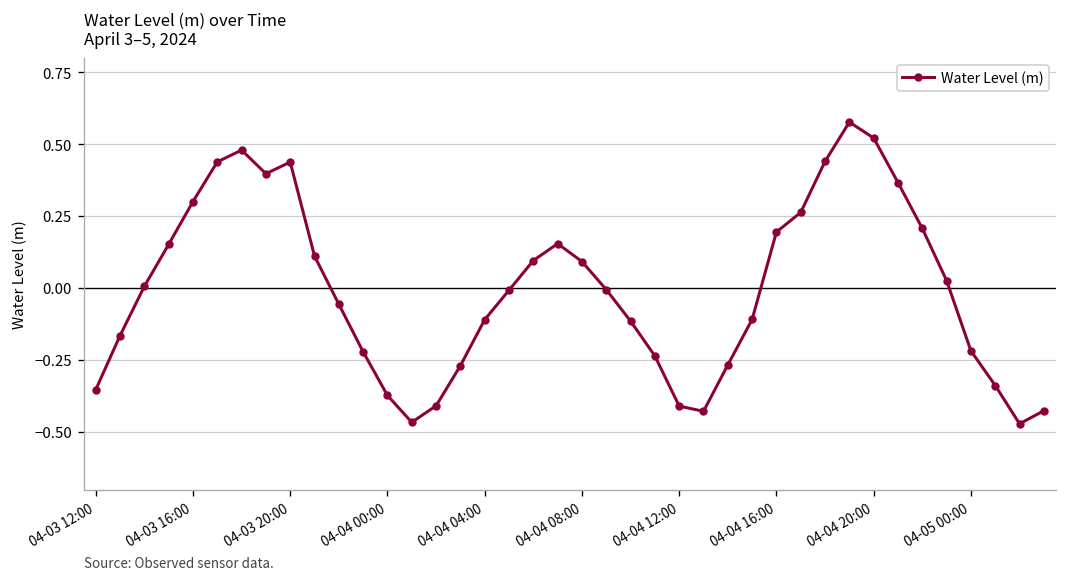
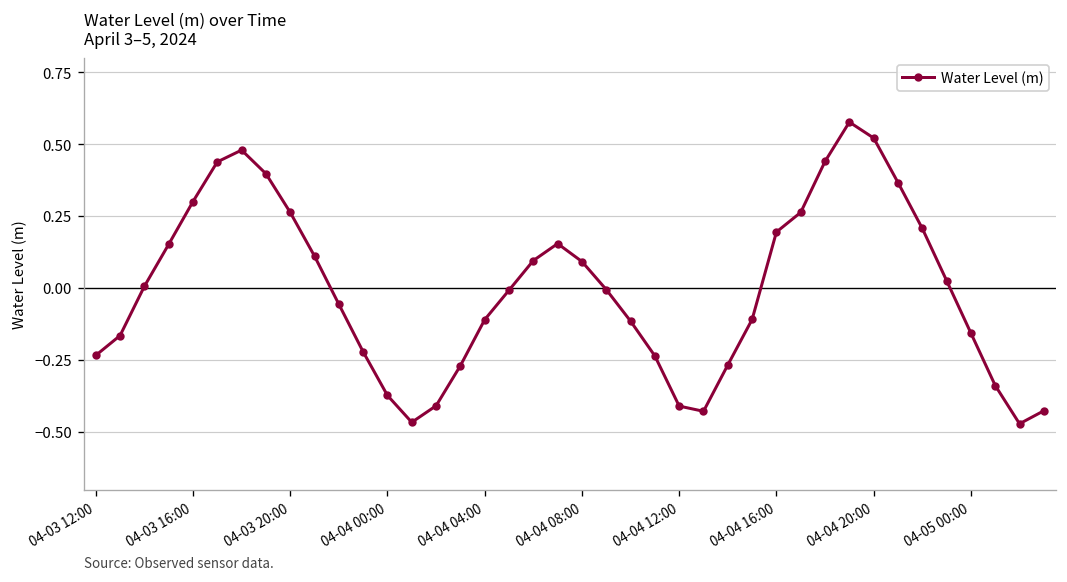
  {
-   "04-03 12:00": -0.35,
+   "04-03 12:00": -0.23,
    "04-03 16:00": 0.30,
-   "04-03 20:00": 0.44,
+   "04-03 20:00": 0.26,
    "04-04 00:00": -0.37,
    "04-04 04:00": -0.11,
    "04-04 08:00": 0.09,
    "04-04 12:00": -0.41,
    "04-04 16:00": 0.20,
    "04-04 20:00": 0.52,
-   "04-05 00:00": -0.22
+   "04-05 00:00": -0.16
  }
